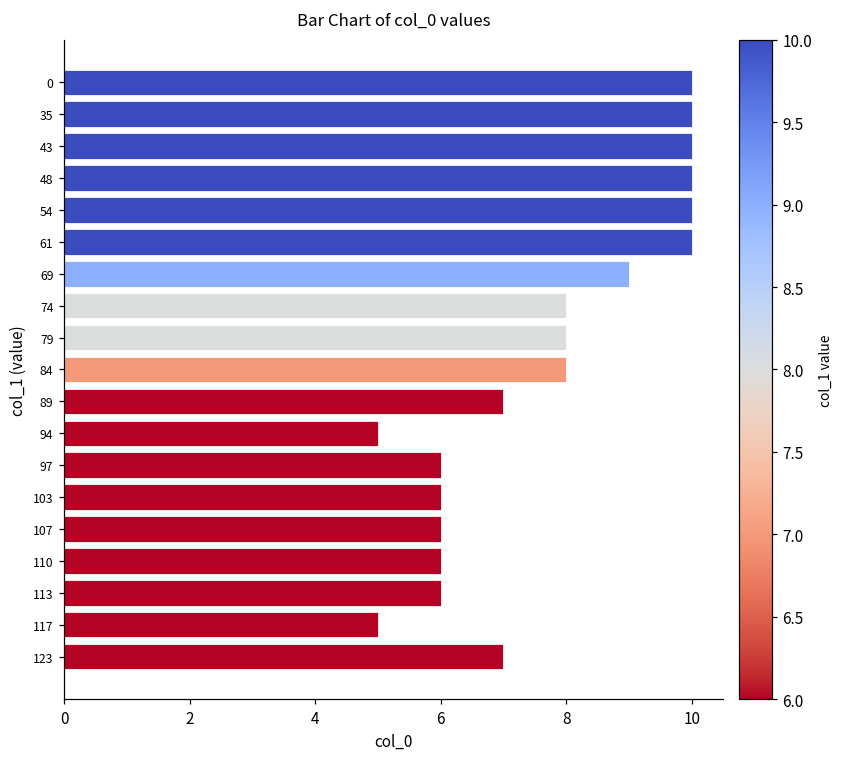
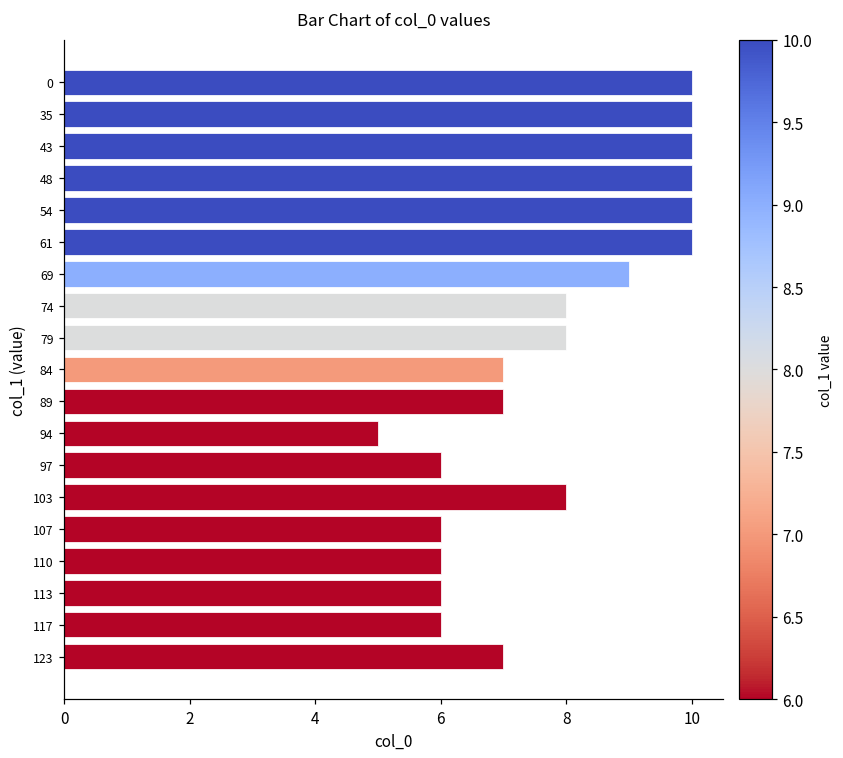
  {
    "0": 10,
    "35": 10,
    "43": 10,
    "48": 10,
    "54": 10,
    "61": 10,
    "69": 9,
    "74": 8,
    "79": 8,
-   "84": 8,
+   "84": 7,
    "89": 7,
    "94": 5,
    "97": 6,
-   "103": 6,
+   "103": 8,
    "107": 6,
    "110": 6,
    "113": 6,
-   "117": 5,
+   "117": 6,
    "123": 7
  }
